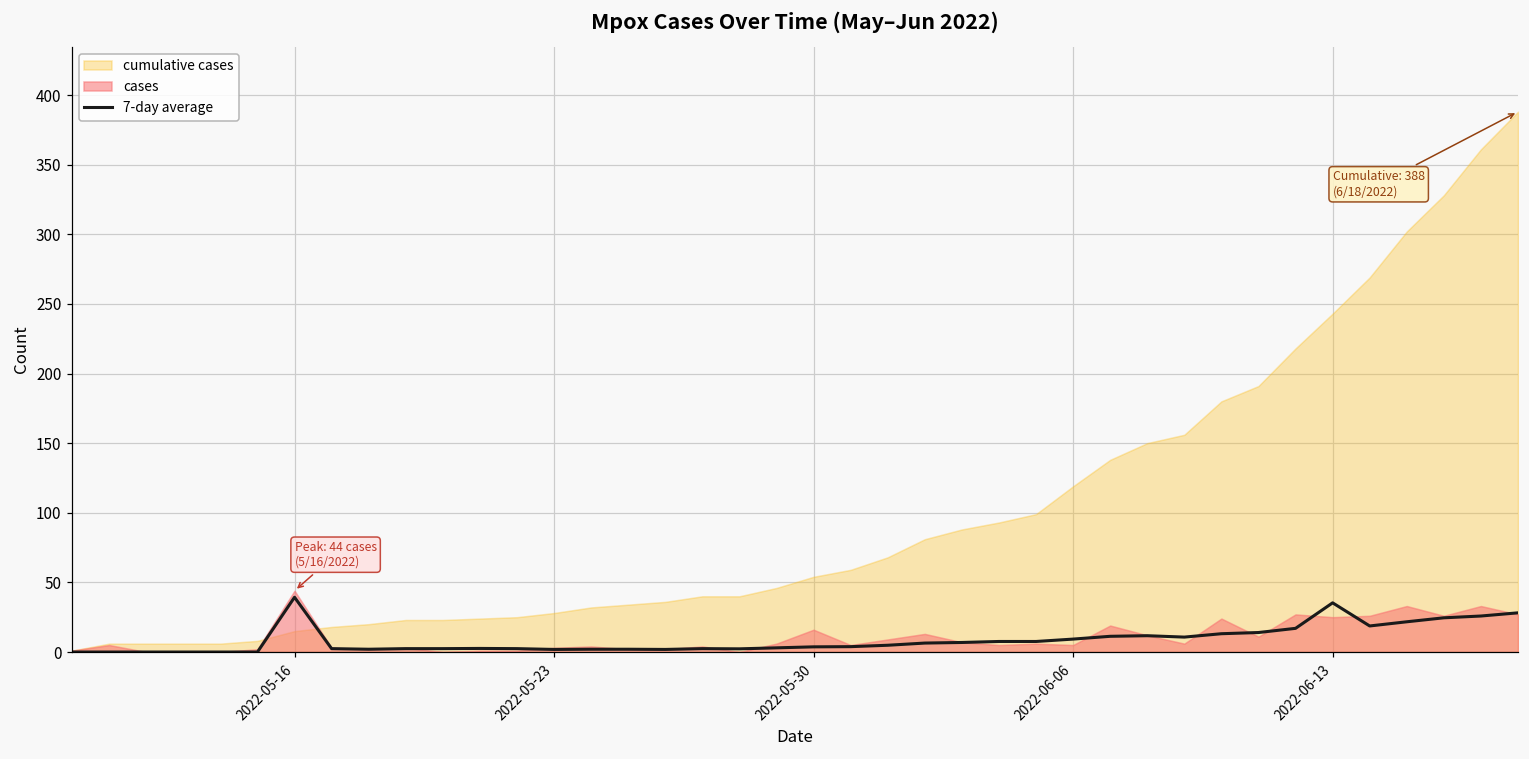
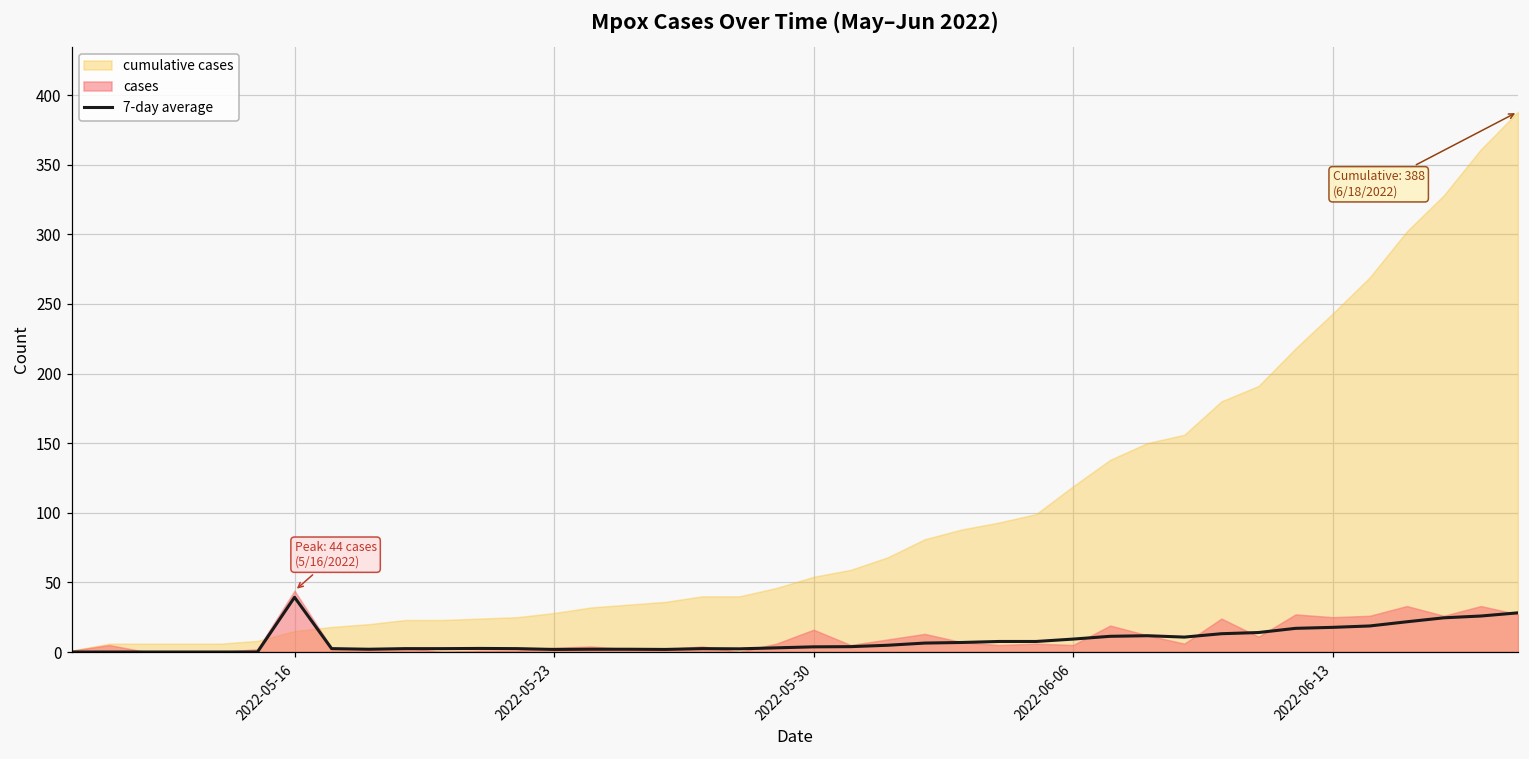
  {
    "7-day average": {
      "2022-05-16": 39,
      "2022-05-30": 4,
      "2022-06-06": 9,
-     "2022-06-13": 35
+     "2022-06-13": 18
    },
    "cumulative cases": {
      "2022-05-16": 15,
      "2022-05-23": 28,
      "2022-05-30": 54,
      "2022-06-06": 119,
      "2022-06-13": 243
    },
    "cases": {
      "2022-05-30": 16,
      "2022-06-06": 5,
      "2022-06-13": 25
    }
  }
